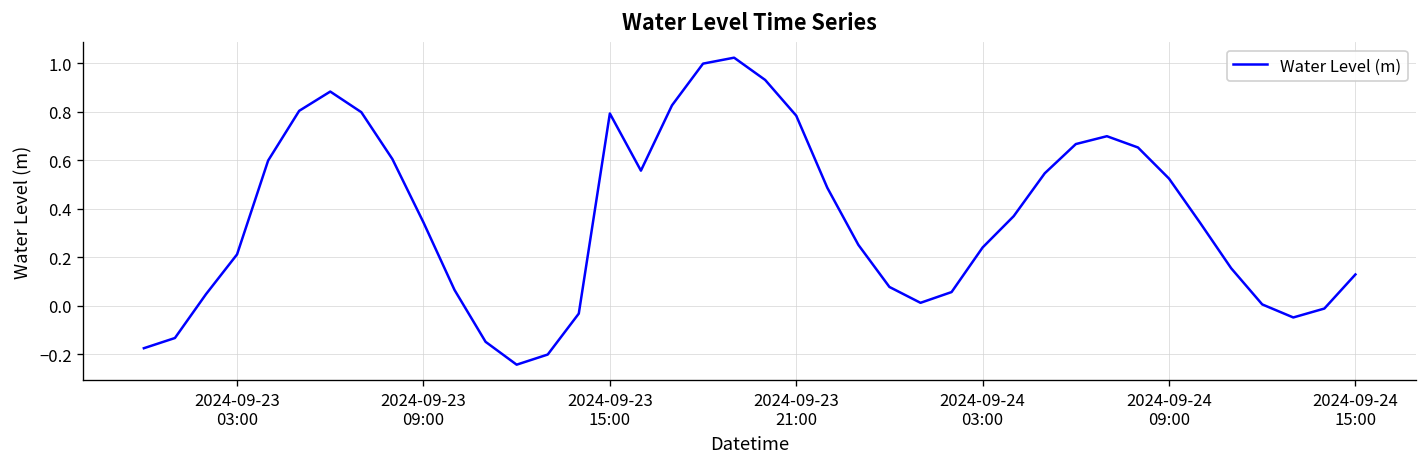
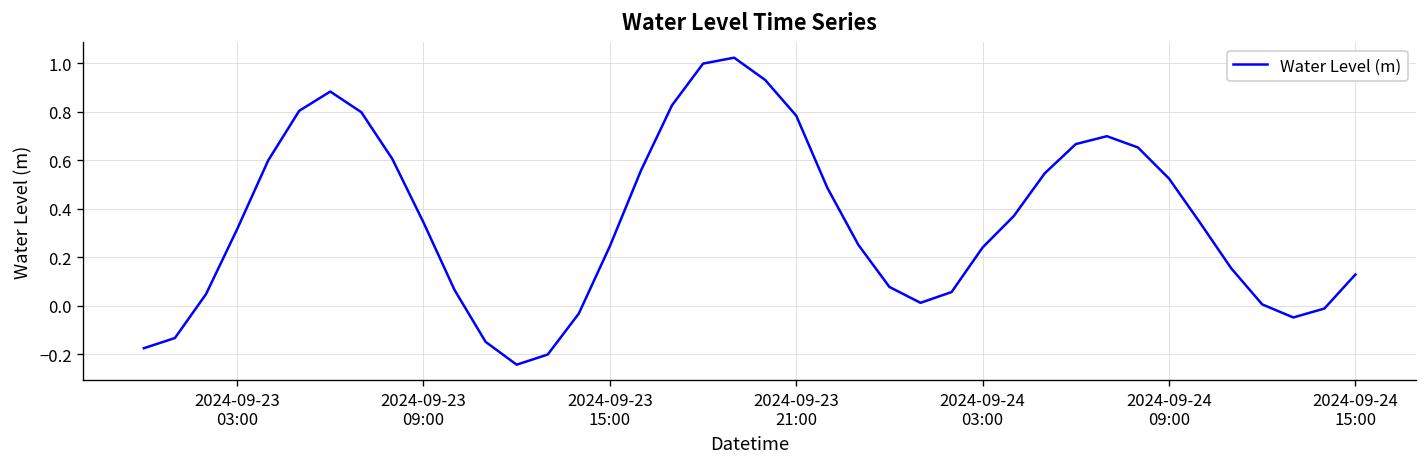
  {
-   "2024-09-23 03:00": 0.21,
+   "2024-09-23 03:00": 0.31,
    "2024-09-23 09:00": 0.34,
-   "2024-09-23 15:00": 0.79,
+   "2024-09-23 15:00": 0.24,
    "2024-09-23 21:00": 0.78,
    "2024-09-24 03:00": 0.24,
    "2024-09-24 09:00": 0.52,
    "2024-09-24 15:00": 0.13
  }
